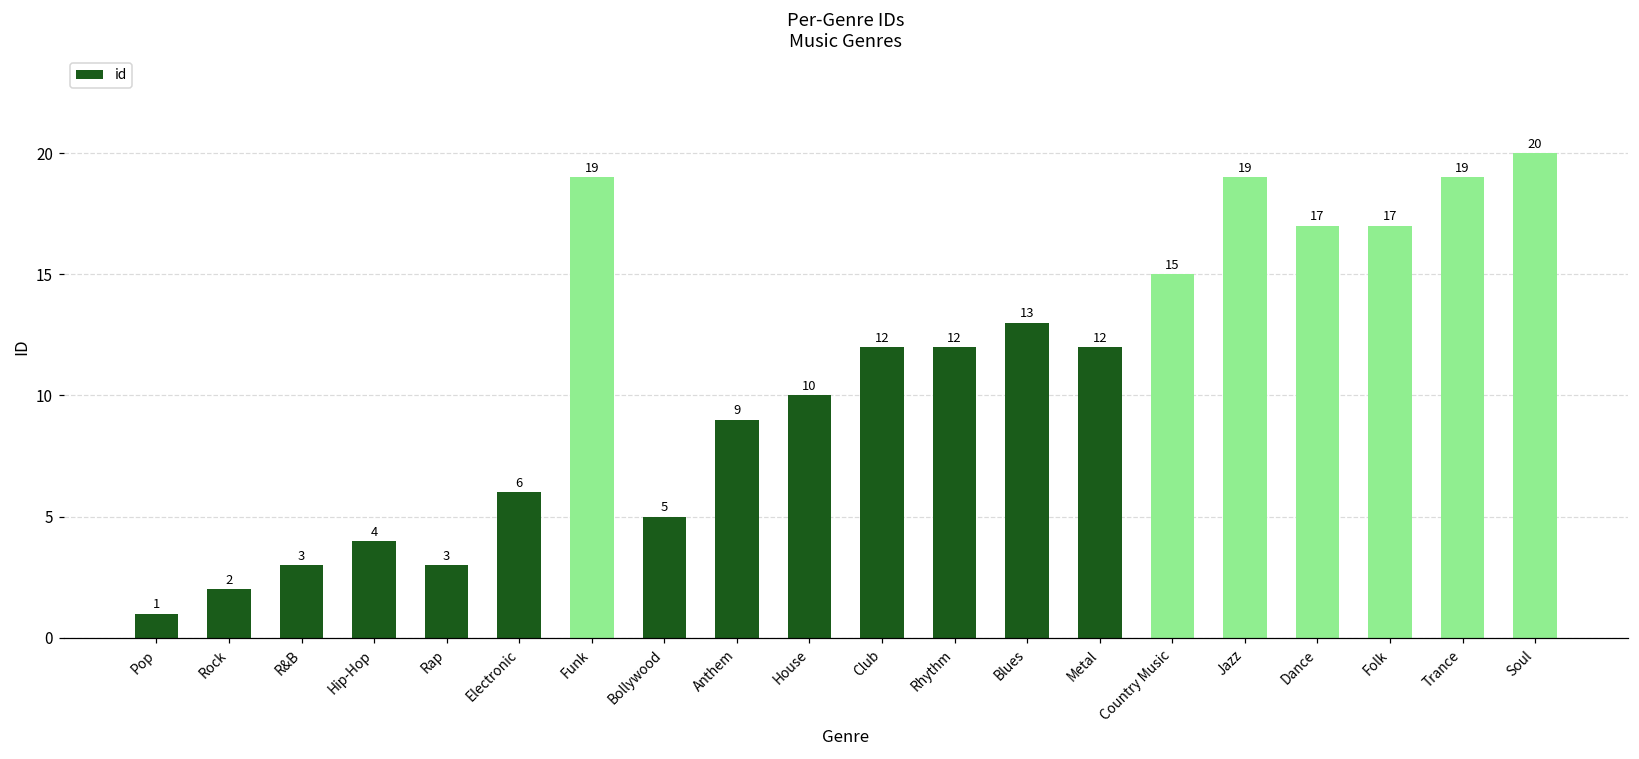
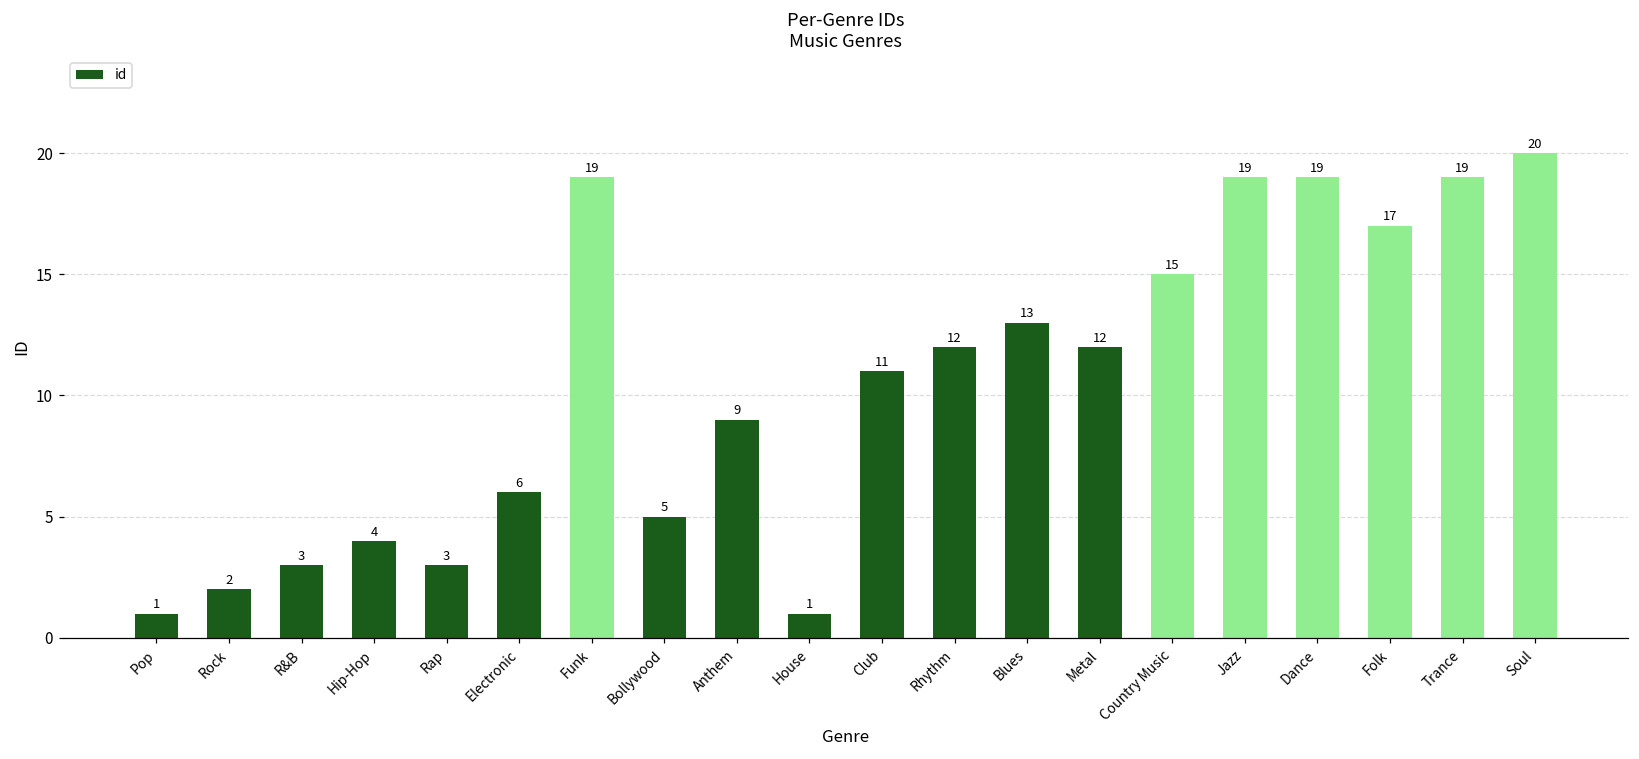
  {
    "Pop": 1,
    "Rock": 2,
    "R&B": 3,
    "Hip-Hop": 4,
    "Rap": 3,
    "Electronic": 6,
    "Funk": 19,
    "Bollywood": 5,
    "Anthem": 9,
-   "House": 10,
-   "Club": 12,
+   "House": 1,
+   "Club": 11,
    "Rhythm": 12,
    "Blues": 13,
    "Metal": 12,
    "Country Music": 15,
    "Jazz": 19,
-   "Dance": 17,
+   "Dance": 19,
    "Folk": 17,
    "Trance": 19,
    "Soul": 20
  }
